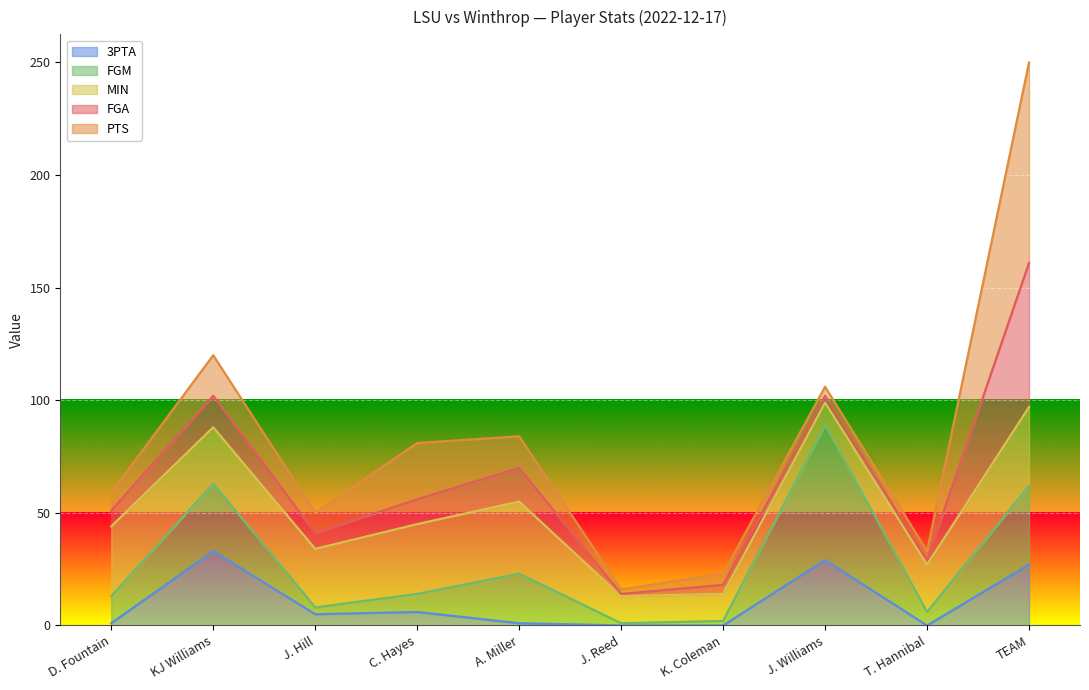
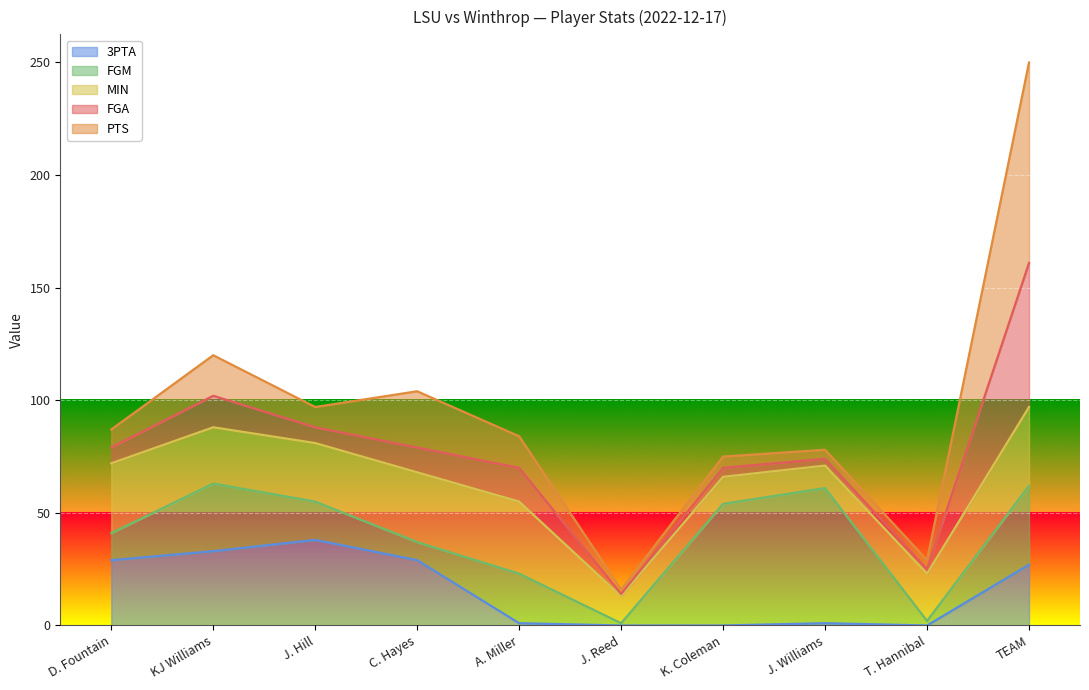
  {
    "3PTA": {
-     "D. Fountain": 1,
+     "D. Fountain": 29,
      "KJ Williams": 33,
-     "J. Hill": 5,
-     "C. Hayes": 6,
+     "J. Hill": 38,
+     "C. Hayes": 29,
      "A. Miller": 1,
      "K. Coleman": 0,
-     "J. Williams": 29,
+     "J. Williams": 1,
      "T. Hannibal": 0,
      "TEAM": 27
    },
    "FGM": {
      "D. Fountain": 12,
      "KJ Williams": 30,
-     "J. Hill": 3,
+     "J. Hill": 17,
      "C. Hayes": 8,
      "A. Miller": 22,
-     "K. Coleman": 2,
+     "K. Coleman": 54,
      "J. Williams": 60,
-     "T. Hannibal": 6,
+     "T. Hannibal": 2,
      "TEAM": 35
    }
  }
